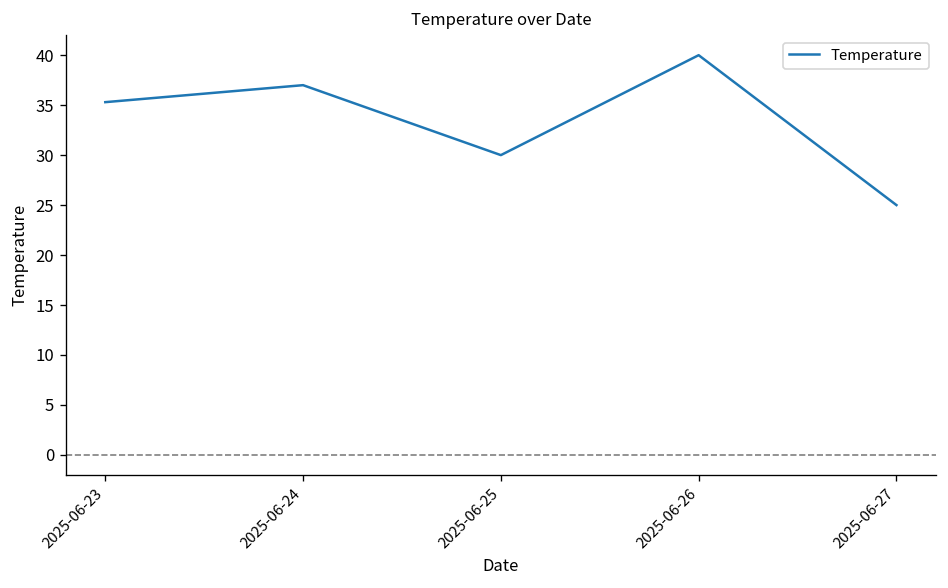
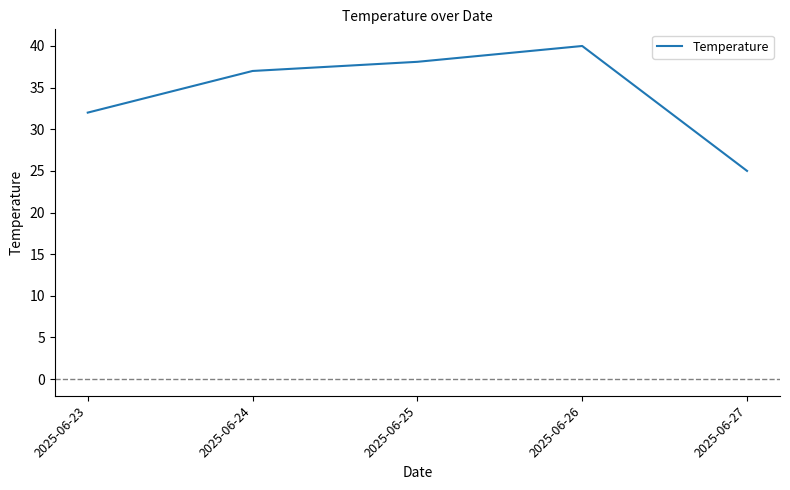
  {
-   "2025-06-23": 35,
+   "2025-06-23": 32,
    "2025-06-24": 37,
-   "2025-06-25": 30,
+   "2025-06-25": 38,
    "2025-06-26": 40,
    "2025-06-27": 25
  }
